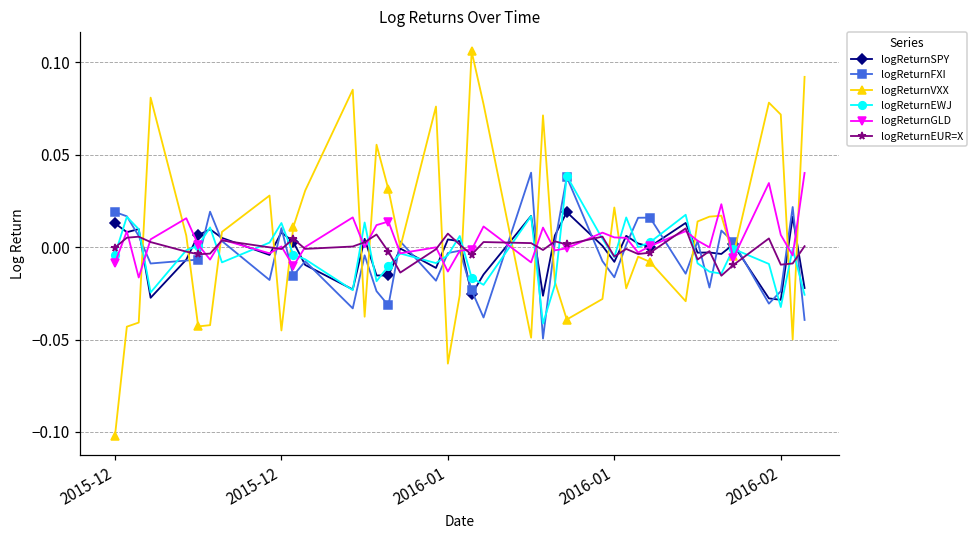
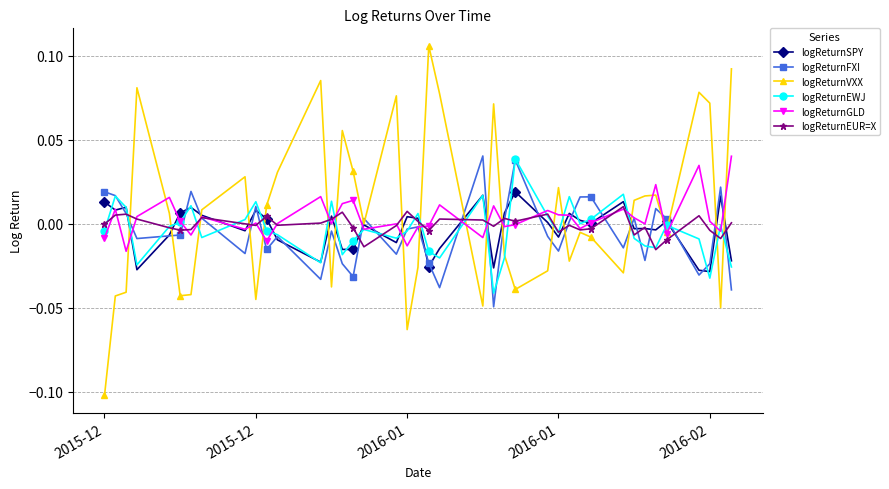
  {
    "logReturnSPY": {
      "2016-02": -0.028
    },
    "logReturnFXI": {
      "2016-02": -0.024
    },
    "logReturnVXX": {
      "2016-02": 0.072
    },
    "logReturnEWJ": {
      "2016-02": -0.032
    },
    "logReturnGLD": {
-     "2016-02": 0.007
+     "2016-02": 0.001
    },
    "logReturnEUR=X": {
-     "2016-02": -0.009
+     "2016-02": -0.004
    }
  }
